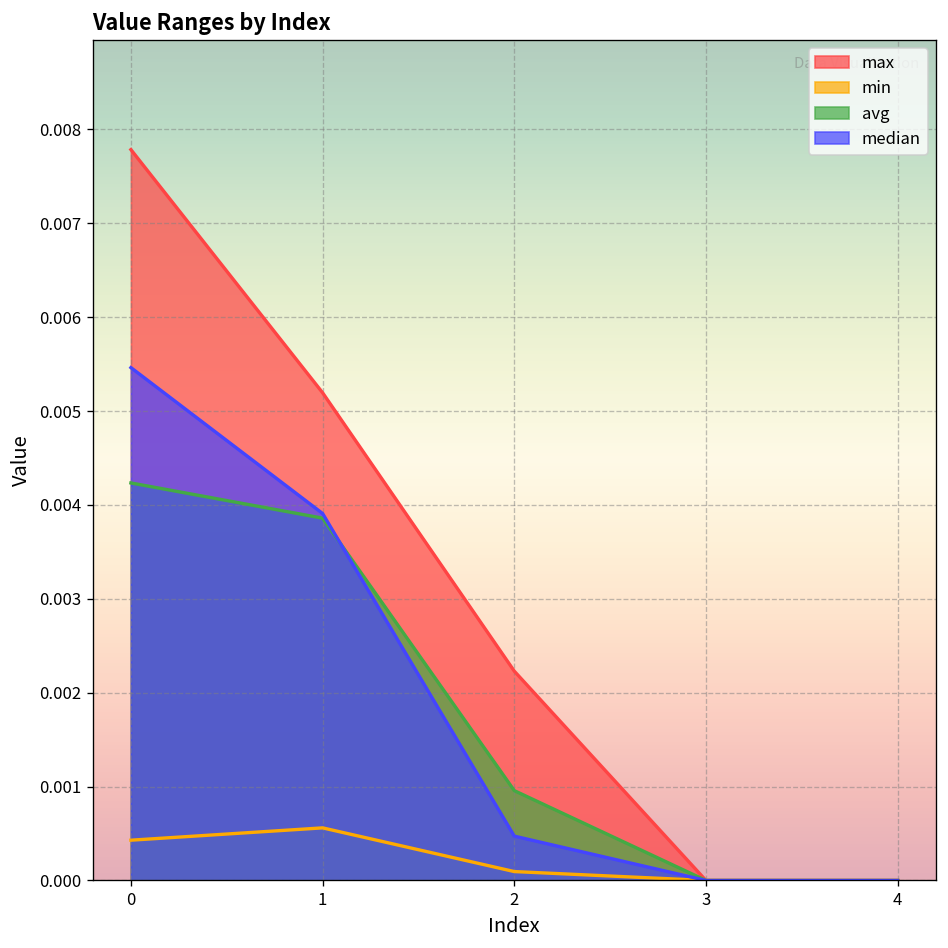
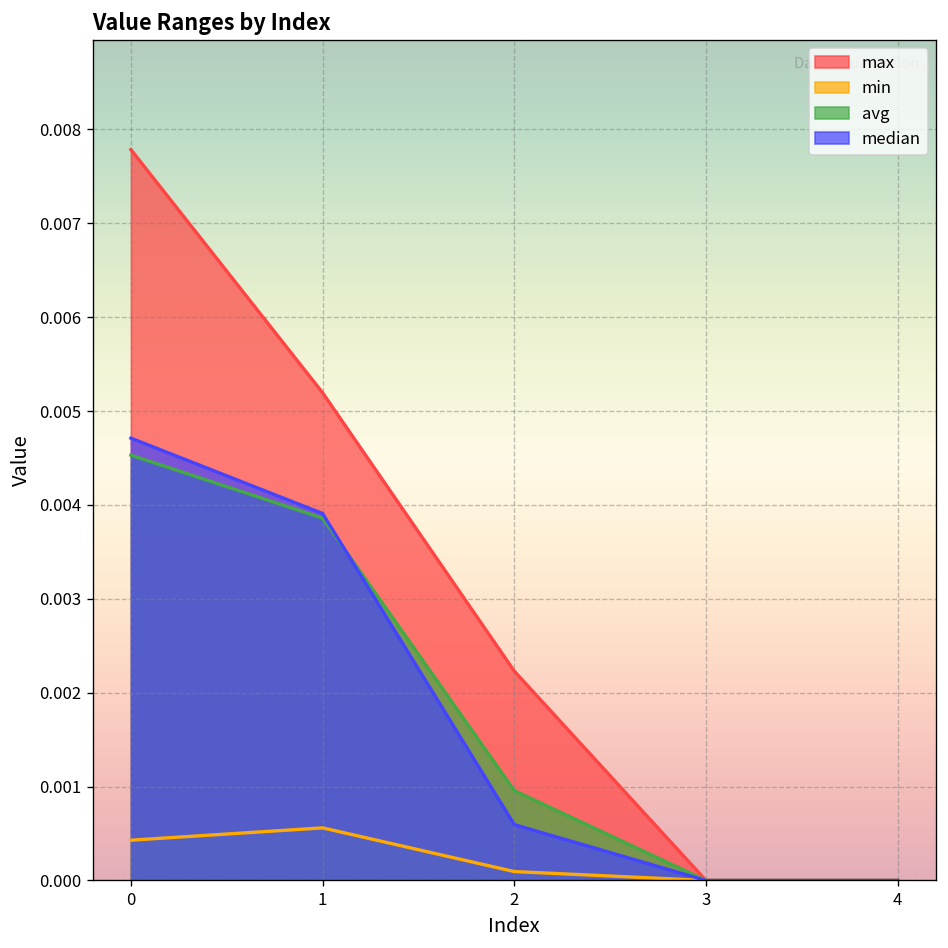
  {
    "max": {
      "0": 0.0078,
      "1": 0.0052,
      "2": 0.0022
    },
    "min": {
      "0": 0.0004,
      "1": 0.0006,
      "2": 0.0001
    },
    "avg": {
-     "0": 0.0042,
+     "0": 0.0045,
      "1": 0.0039,
      "2": 0.0010
    },
    "median": {
-     "0": 0.0055,
+     "0": 0.0047,
      "1": 0.0039,
-     "2": 0.0005
+     "2": 0.0006
    }
  }
